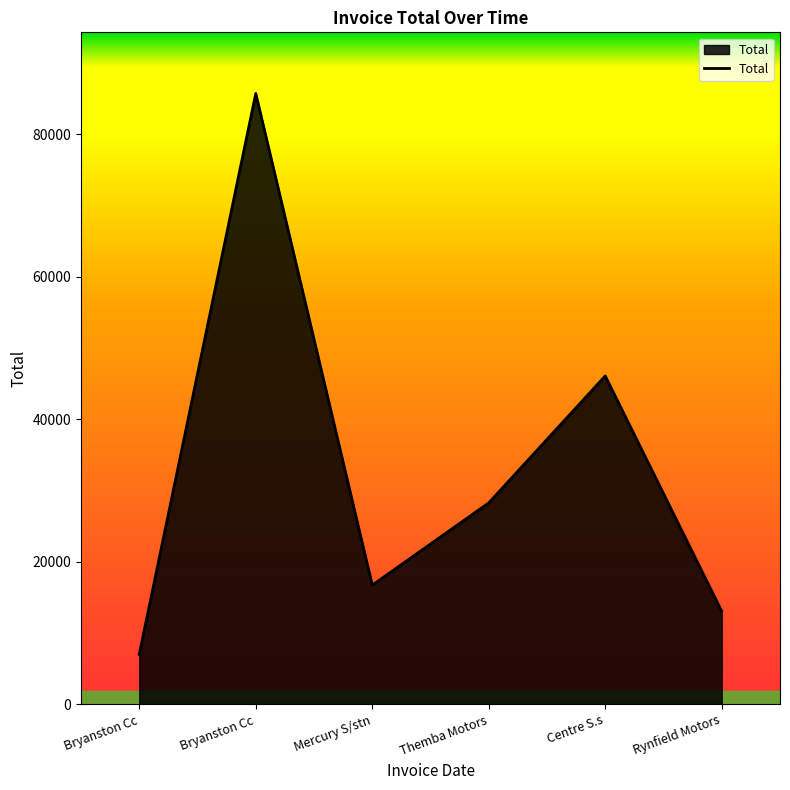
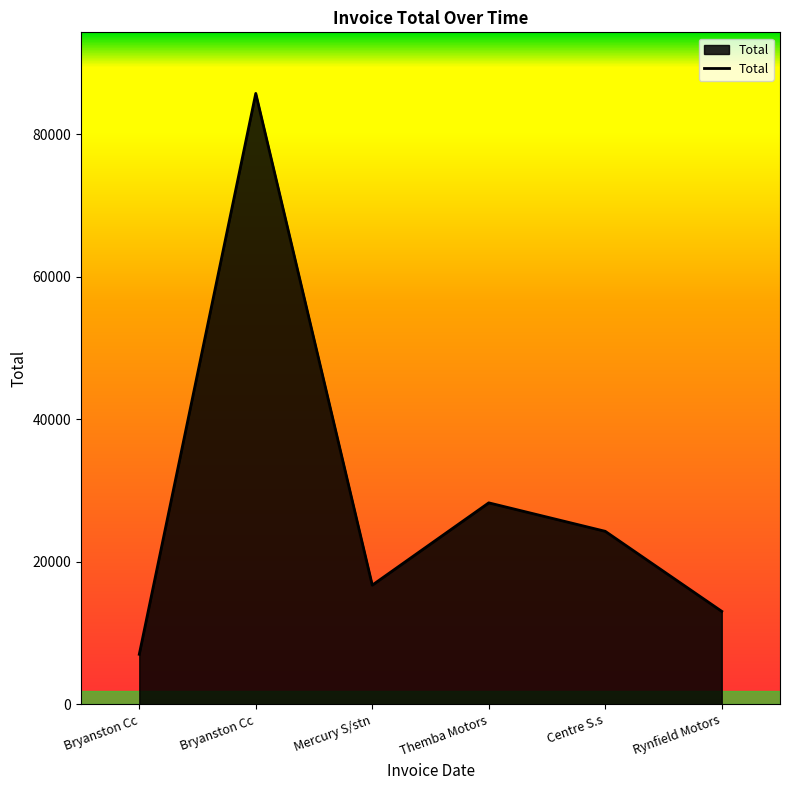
  {
    "Mercury S/stn": 17000,
    "Themba Motors": 28000,
-   "Centre S.s": 46000,
+   "Centre S.s": 24000,
    "Rynfield Motors": 13000
  }
